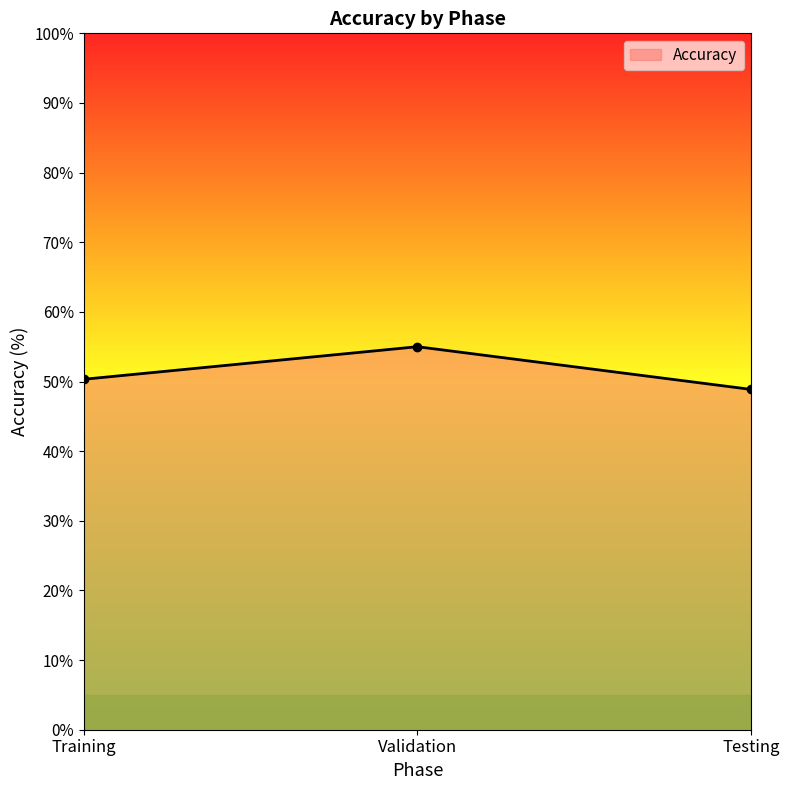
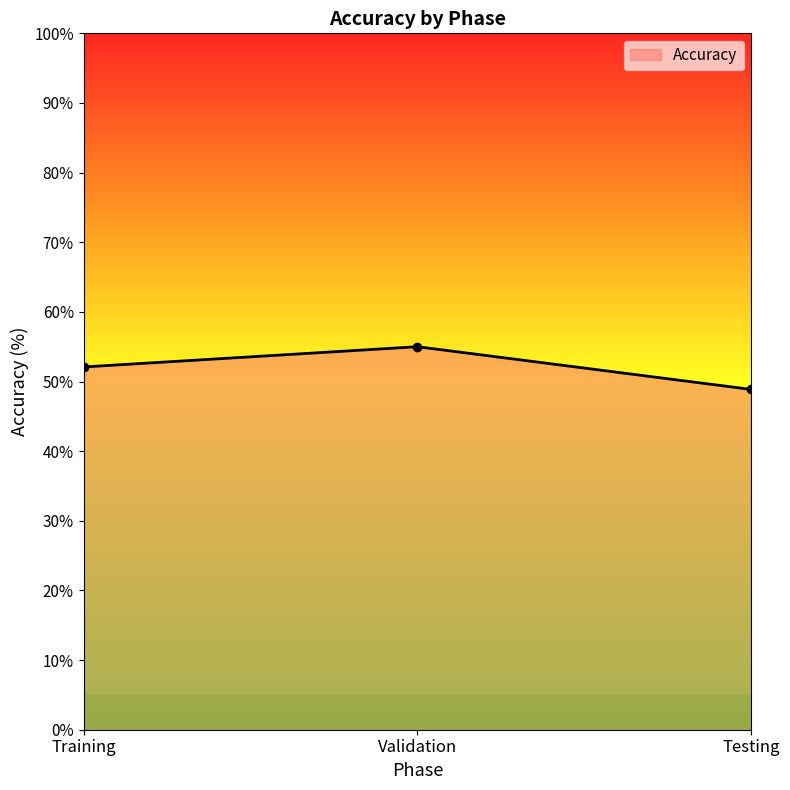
  {
-   "Training": "50%",
+   "Training": "52%",
    "Validation": "55%",
    "Testing": "49%"
  }
